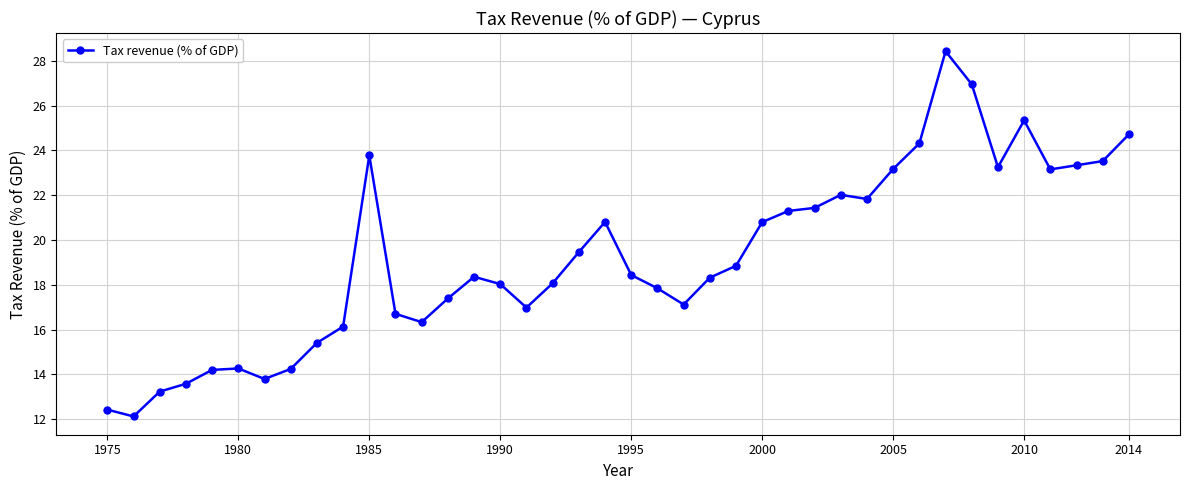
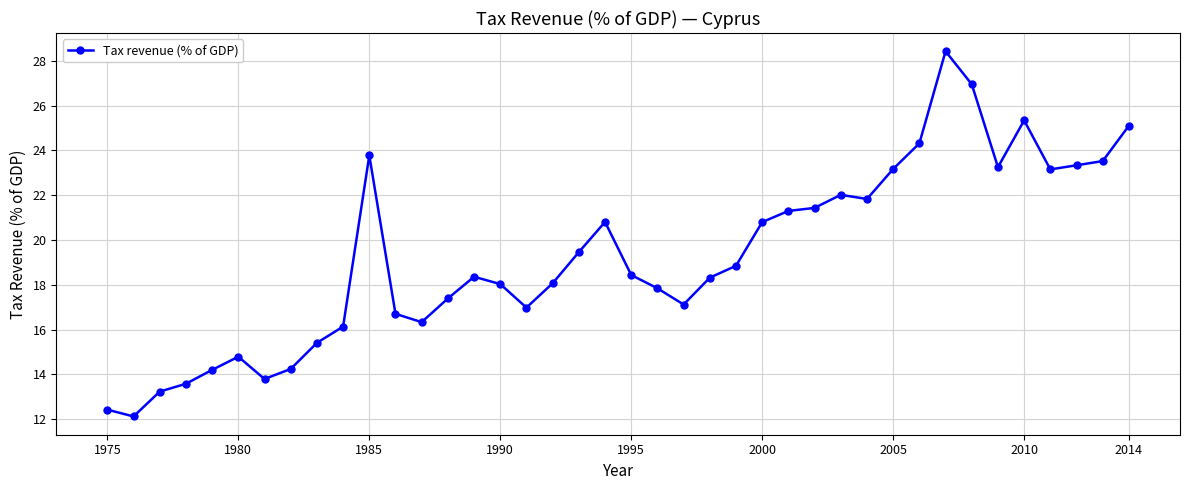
  {
    "1975": 12.4,
-   "1980": 14.3,
+   "1980": 14.8,
    "1985": 23.8,
    "1990": 18.0,
    "1995": 18.4,
    "2000": 20.8,
    "2005": 23.2,
    "2010": 25.3,
-   "2014": 24.7
+   "2014": 25.1
  }
